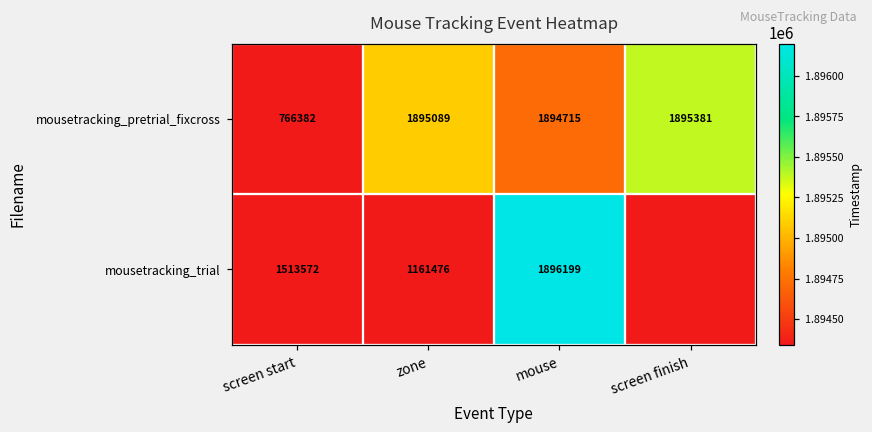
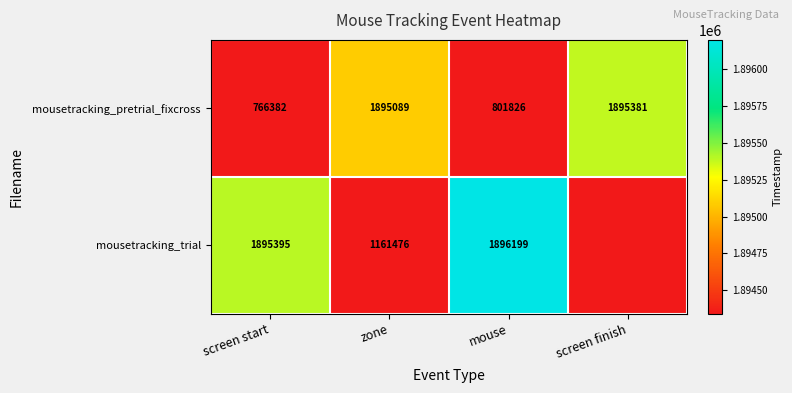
  {
    "mousetracking_pretrial_fixcross": {
      "screen start": 766382,
      "zone": 1895089,
-     "mouse": 1894715,
+     "mouse": 801826,
      "screen finish": 1895381
    },
    "mousetracking_trial": {
-     "screen start": 1513572,
+     "screen start": 1895395,
      "zone": 1161476,
      "mouse": 1896199
    }
  }
